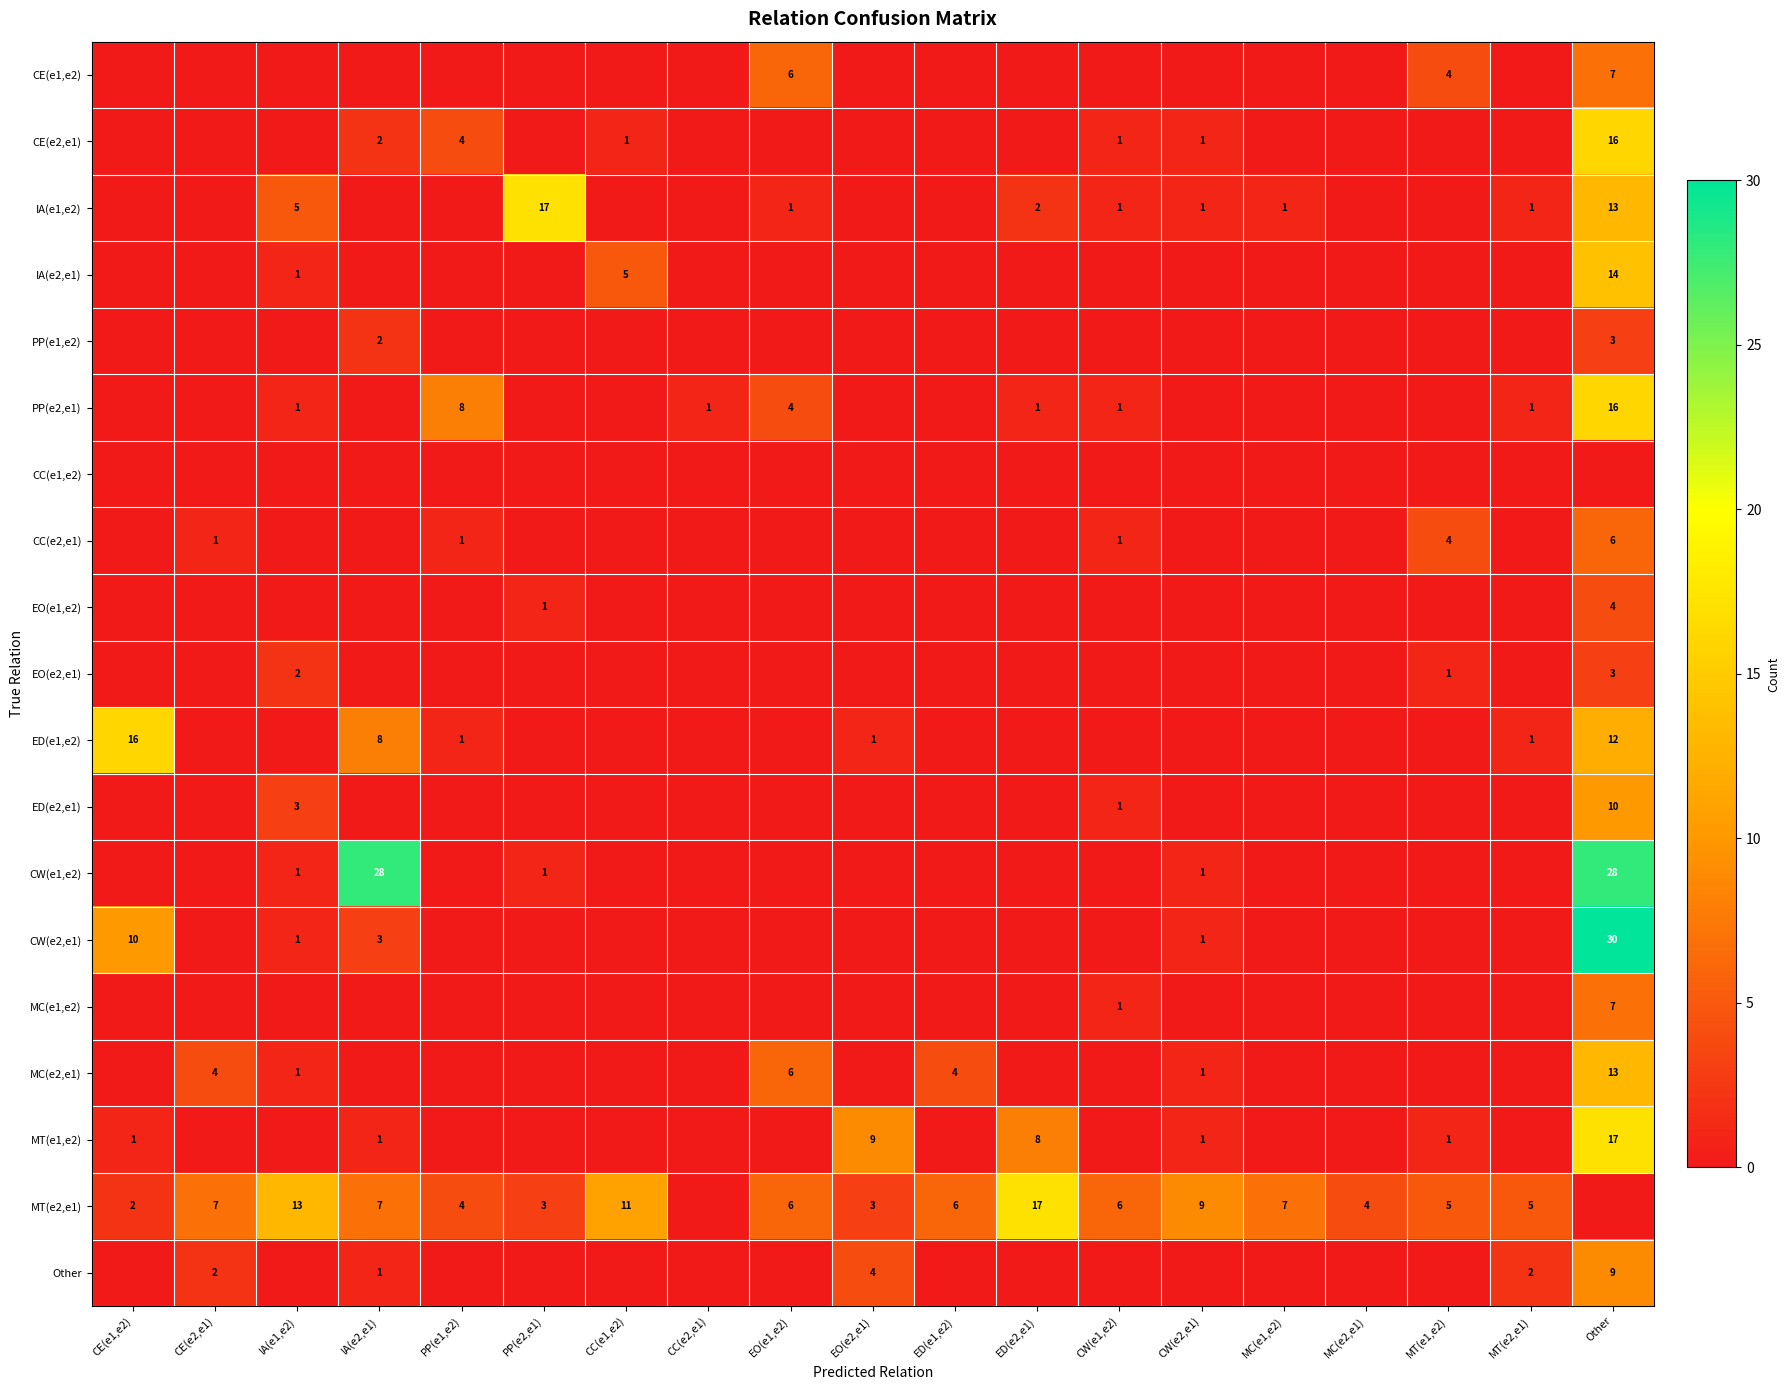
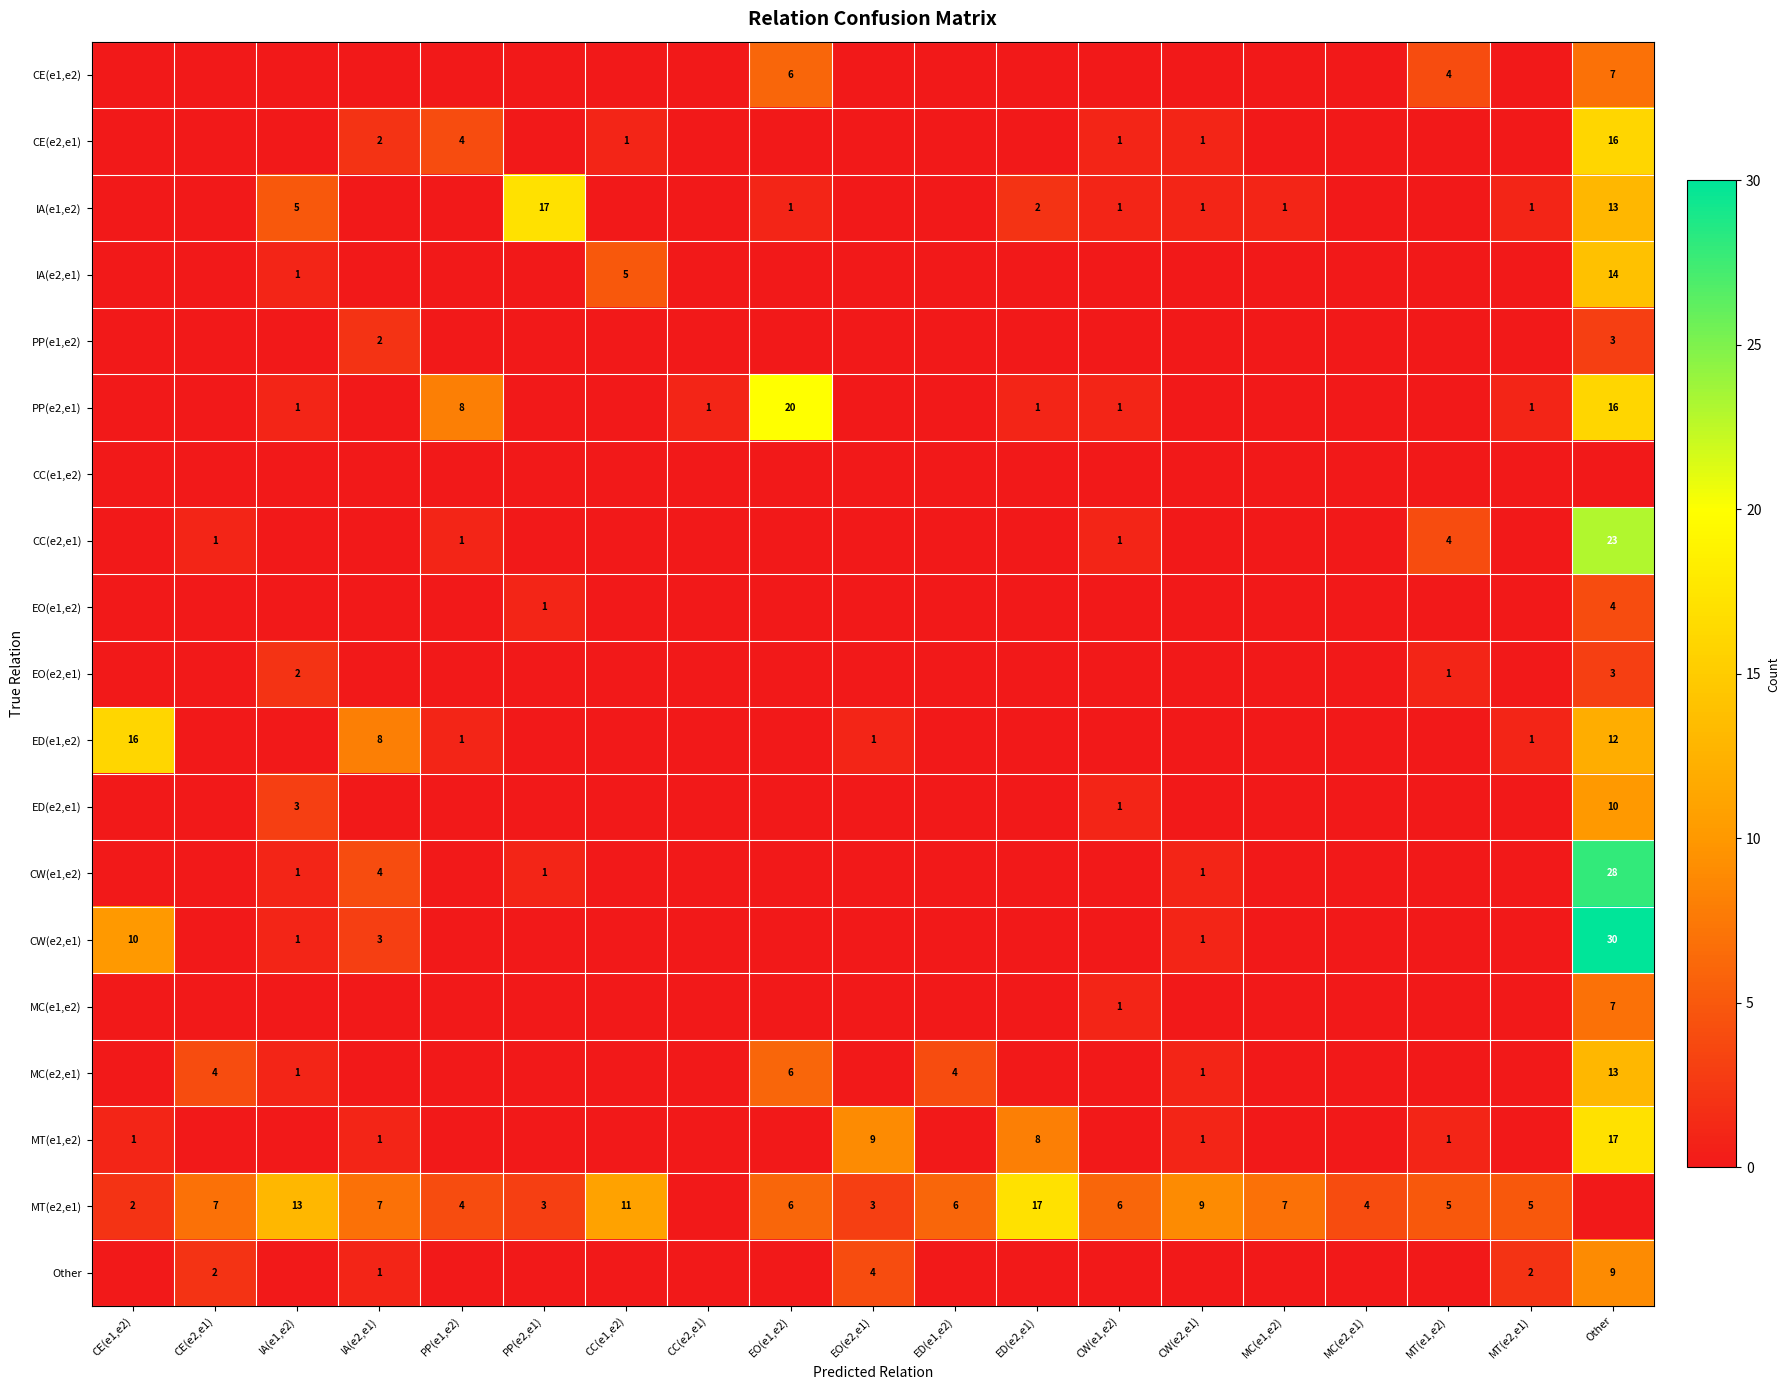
  {
    "CE(e1,e2)": {
      "EO(e1,e2)": 6,
      "MT(e1,e2)": 4,
      "Other": 7
    },
    "CE(e2,e1)": {
      "IA(e2,e1)": 2,
      "PP(e1,e2)": 4,
      "CC(e1,e2)": 1,
      "CW(e1,e2)": 1,
      "CW(e2,e1)": 1,
      "Other": 16
    },
    "IA(e1,e2)": {
      "IA(e1,e2)": 5,
      "PP(e2,e1)": 17,
      "EO(e1,e2)": 1,
      "ED(e2,e1)": 2,
      "CW(e1,e2)": 1,
      "CW(e2,e1)": 1,
      "MC(e1,e2)": 1,
      "MT(e2,e1)": 1,
      "Other": 13
    },
    "IA(e2,e1)": {
      "IA(e1,e2)": 1,
      "CC(e1,e2)": 5,
      "Other": 14
    },
    "PP(e1,e2)": {
      "IA(e2,e1)": 2,
      "Other": 3
    },
    "PP(e2,e1)": {
      "IA(e1,e2)": 1,
      "PP(e1,e2)": 8,
      "CC(e2,e1)": 1,
-     "EO(e1,e2)": 4,
+     "EO(e1,e2)": 20,
      "ED(e2,e1)": 1,
      "CW(e1,e2)": 1,
      "MT(e2,e1)": 1,
      "Other": 16
    },
    "CC(e2,e1)": {
      "CE(e2,e1)": 1,
      "PP(e1,e2)": 1,
      "CW(e1,e2)": 1,
      "MT(e1,e2)": 4,
-     "Other": 6
+     "Other": 23
    },
    "EO(e1,e2)": {
      "PP(e2,e1)": 1,
      "Other": 4
    },
    "EO(e2,e1)": {
      "IA(e1,e2)": 2,
      "MT(e1,e2)": 1,
      "Other": 3
    },
    "ED(e1,e2)": {
      "CE(e1,e2)": 16,
      "IA(e2,e1)": 8,
      "PP(e1,e2)": 1,
      "EO(e2,e1)": 1,
      "MT(e2,e1)": 1,
      "Other": 12
    },
    "ED(e2,e1)": {
      "IA(e1,e2)": 3,
      "CW(e1,e2)": 1,
      "Other": 10
    },
    "CW(e1,e2)": {
      "IA(e1,e2)": 1,
-     "IA(e2,e1)": 28,
+     "IA(e2,e1)": 4,
      "PP(e2,e1)": 1,
      "CW(e2,e1)": 1,
      "Other": 28
    },
    "CW(e2,e1)": {
      "CE(e1,e2)": 10,
      "IA(e1,e2)": 1,
      "IA(e2,e1)": 3,
      "CW(e2,e1)": 1,
      "Other": 30
    },
    "MC(e1,e2)": {
      "CW(e1,e2)": 1,
      "Other": 7
    },
    "MC(e2,e1)": {
      "CE(e2,e1)": 4,
      "IA(e1,e2)": 1,
      "EO(e1,e2)": 6,
      "ED(e1,e2)": 4,
      "CW(e2,e1)": 1,
      "Other": 13
    },
    "MT(e1,e2)": {
      "CE(e1,e2)": 1,
      "IA(e2,e1)": 1,
      "EO(e2,e1)": 9,
      "ED(e2,e1)": 8,
      "CW(e2,e1)": 1,
      "MT(e1,e2)": 1,
      "Other": 17
    },
    "MT(e2,e1)": {
      "CE(e1,e2)": 2,
      "CE(e2,e1)": 7,
      "IA(e1,e2)": 13,
      "IA(e2,e1)": 7,
      "PP(e1,e2)": 4,
      "PP(e2,e1)": 3,
      "CC(e1,e2)": 11,
      "EO(e1,e2)": 6,
      "EO(e2,e1)": 3,
      "ED(e1,e2)": 6,
      "ED(e2,e1)": 17,
      "CW(e1,e2)": 6,
      "CW(e2,e1)": 9,
      "MC(e1,e2)": 7,
      "MC(e2,e1)": 4,
      "MT(e1,e2)": 5,
      "MT(e2,e1)": 5
    },
    "Other": {
      "CE(e2,e1)": 2,
      "IA(e2,e1)": 1,
      "EO(e2,e1)": 4,
      "MT(e2,e1)": 2,
      "Other": 9
    }
  }
